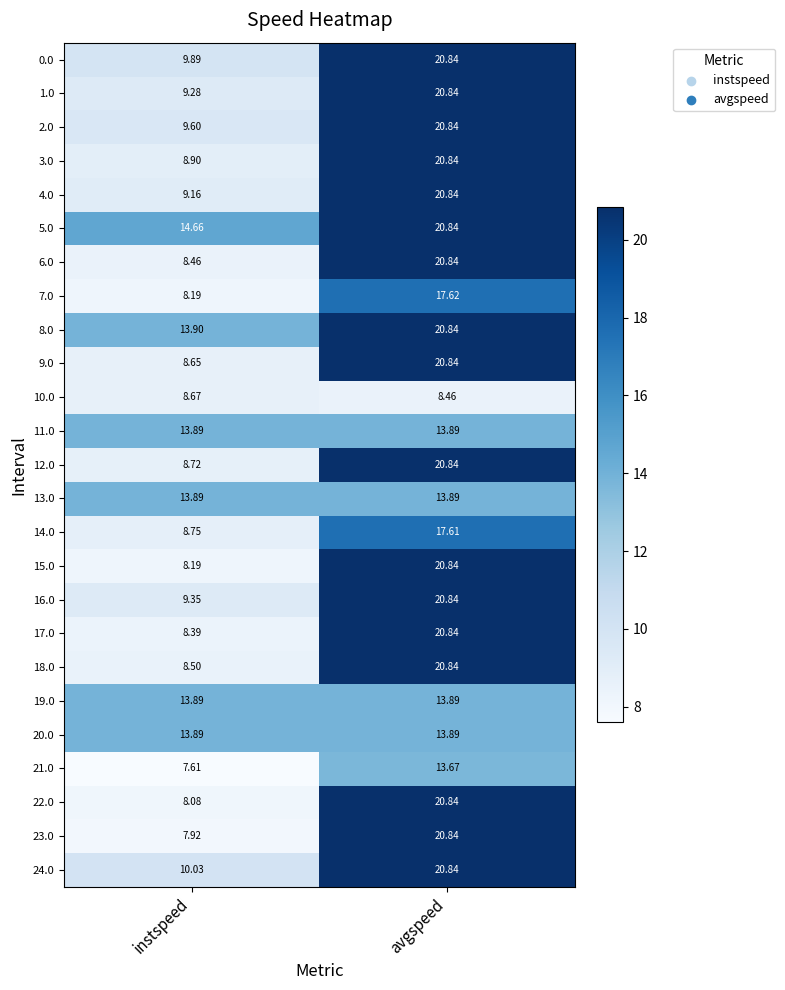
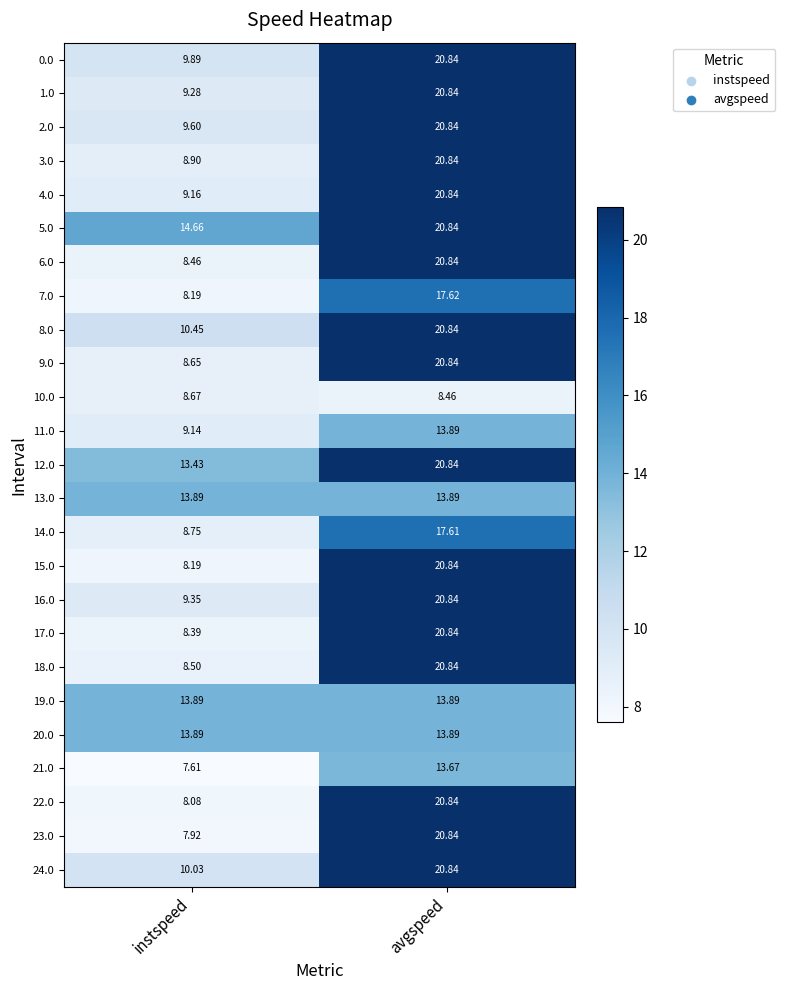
  {
    "0.0": {
      "instspeed": 9.89,
      "avgspeed": 20.84
    },
    "1.0": {
      "instspeed": 9.28,
      "avgspeed": 20.84
    },
    "2.0": {
      "instspeed": 9.60,
      "avgspeed": 20.84
    },
    "3.0": {
      "instspeed": 8.90,
      "avgspeed": 20.84
    },
    "4.0": {
      "instspeed": 9.16,
      "avgspeed": 20.84
    },
    "5.0": {
      "instspeed": 14.66,
      "avgspeed": 20.84
    },
    "6.0": {
      "instspeed": 8.46,
      "avgspeed": 20.84
    },
    "7.0": {
      "instspeed": 8.19,
      "avgspeed": 17.62
    },
    "8.0": {
-     "instspeed": 13.90,
+     "instspeed": 10.45,
      "avgspeed": 20.84
    },
    "9.0": {
      "instspeed": 8.65,
      "avgspeed": 20.84
    },
    "10.0": {
      "instspeed": 8.67,
      "avgspeed": 8.46
    },
    "11.0": {
-     "instspeed": 13.89,
+     "instspeed": 9.14,
      "avgspeed": 13.89
    },
    "12.0": {
-     "instspeed": 8.72,
+     "instspeed": 13.43,
      "avgspeed": 20.84
    },
    "13.0": {
      "instspeed": 13.89,
      "avgspeed": 13.89
    },
    "14.0": {
      "instspeed": 8.75,
      "avgspeed": 17.61
    },
    "15.0": {
      "instspeed": 8.19,
      "avgspeed": 20.84
    },
    "16.0": {
      "instspeed": 9.35,
      "avgspeed": 20.84
    },
    "17.0": {
      "instspeed": 8.39,
      "avgspeed": 20.84
    },
    "18.0": {
      "instspeed": 8.50,
      "avgspeed": 20.84
    },
    "19.0": {
      "instspeed": 13.89,
      "avgspeed": 13.89
    },
    "20.0": {
      "instspeed": 13.89,
      "avgspeed": 13.89
    },
    "21.0": {
      "instspeed": 7.61,
      "avgspeed": 13.67
    },
    "22.0": {
      "instspeed": 8.08,
      "avgspeed": 20.84
    },
    "23.0": {
      "instspeed": 7.92,
      "avgspeed": 20.84
    },
    "24.0": {
      "instspeed": 10.03,
      "avgspeed": 20.84
    }
  }
